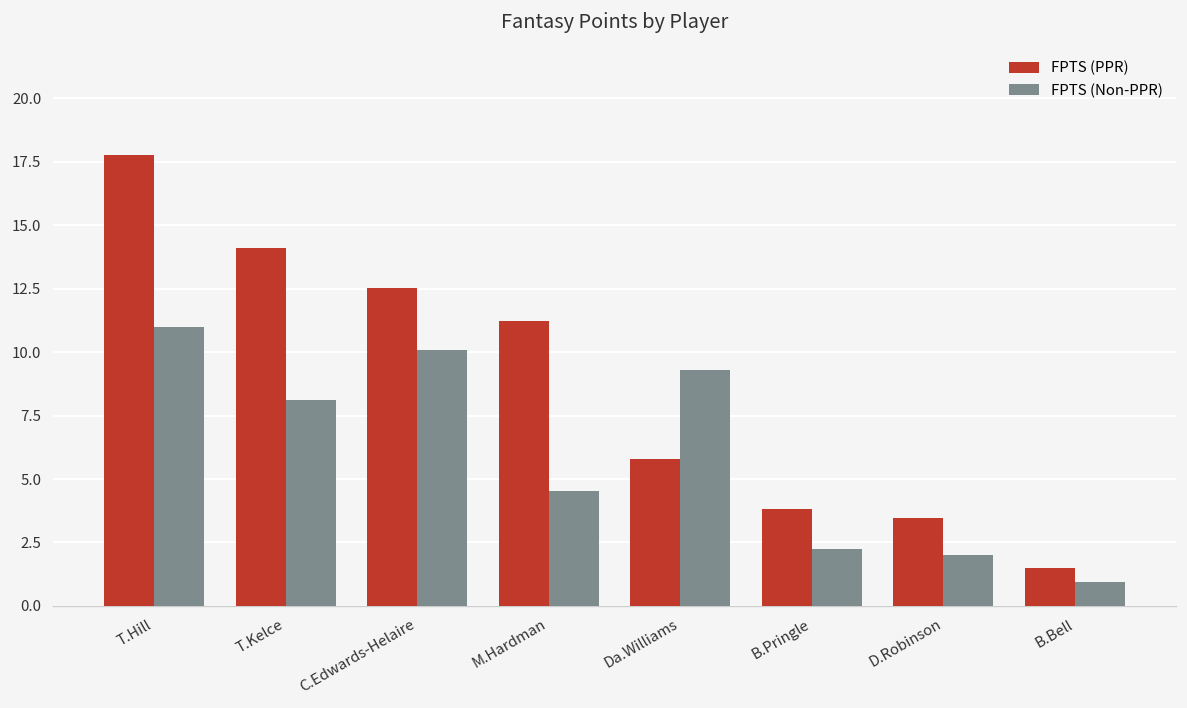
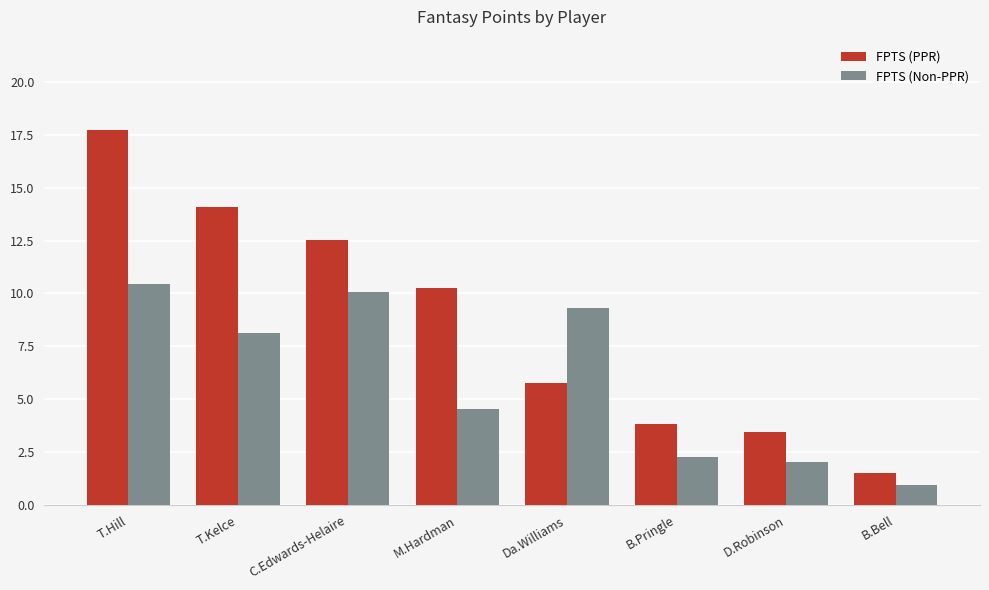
  {
    "FPTS (PPR)": {
      "T.Hill": 17.8,
      "T.Kelce": 14.1,
      "C.Edwards-Helaire": 12.5,
-     "M.Hardman": 11.2,
+     "M.Hardman": 10.3,
      "Da.Williams": 5.8,
      "B.Pringle": 3.8,
      "D.Robinson": 3.5,
      "B.Bell": 1.5
    },
    "FPTS (Non-PPR)": {
-     "T.Hill": 11.0,
+     "T.Hill": 10.5,
      "T.Kelce": 8.1,
      "C.Edwards-Helaire": 10.1,
      "M.Hardman": 4.5,
      "Da.Williams": 9.3,
      "B.Pringle": 2.3,
      "D.Robinson": 2.0,
      "B.Bell": 1.0
    }
  }
